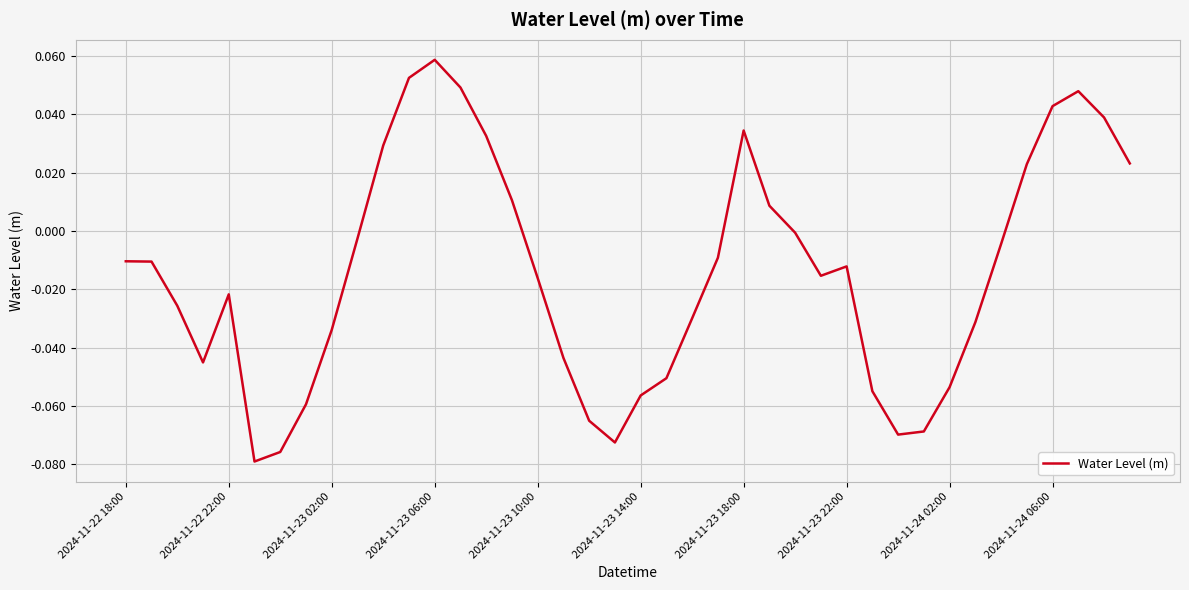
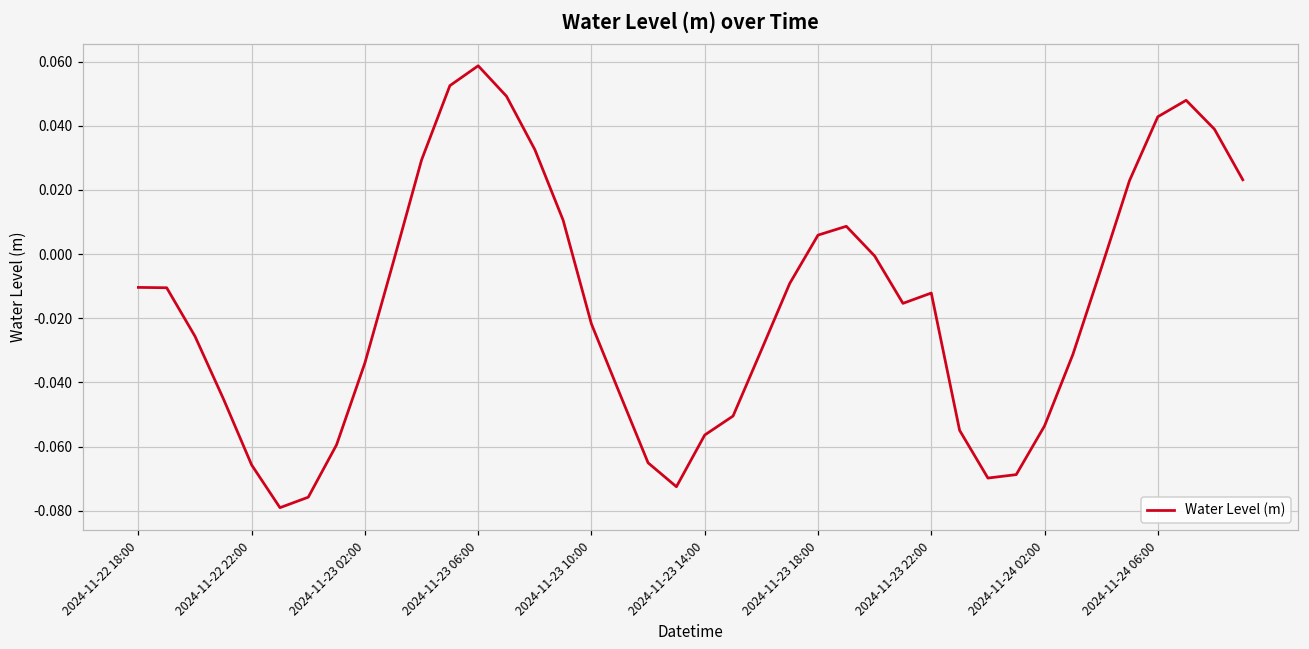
  {
    "2024-11-22 18:00": -0.010,
-   "2024-11-22 22:00": -0.022,
+   "2024-11-22 22:00": -0.066,
    "2024-11-23 02:00": -0.034,
    "2024-11-23 06:00": 0.059,
-   "2024-11-23 10:00": -0.016,
+   "2024-11-23 10:00": -0.022,
    "2024-11-23 14:00": -0.056,
-   "2024-11-23 18:00": 0.034,
+   "2024-11-23 18:00": 0.006,
    "2024-11-23 22:00": -0.012,
    "2024-11-24 02:00": -0.054,
    "2024-11-24 06:00": 0.043
  }
